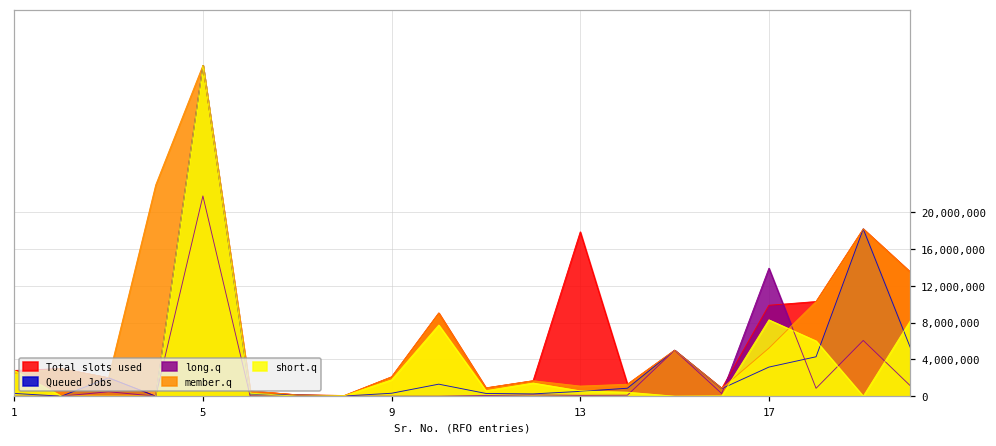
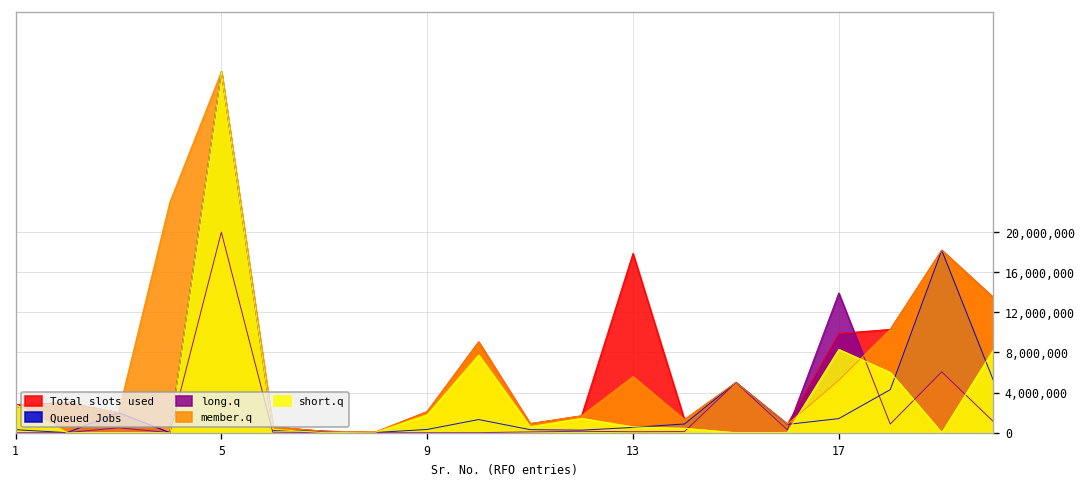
  {
    "Total slots used": {
      "13": "18,000,000",
      "17": "10,000,000"
    },
    "Queued Jobs": {
      "9": "0",
-     "17": "3,000,000"
+     "17": "1,000,000"
    },
    "long.q": {
-     "5": "22,000,000",
+     "5": "20,000,000",
      "9": "0",
      "13": "0",
      "17": "14,000,000"
    },
    "member.q": {
      "1": "3,000,000",
-     "13": "1,000,000",
+     "13": "6,000,000",
      "17": "5,000,000"
    },
    "short.q": {
      "9": "2,000,000",
      "17": "8,000,000"
    }
  }
